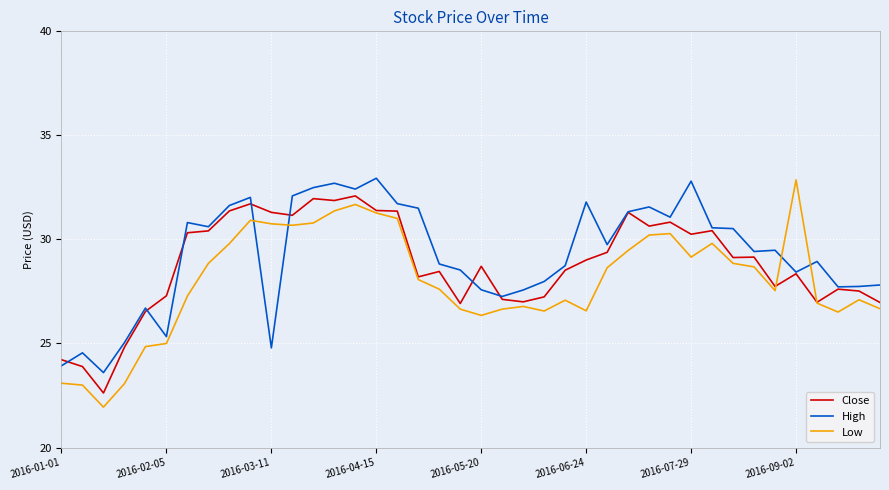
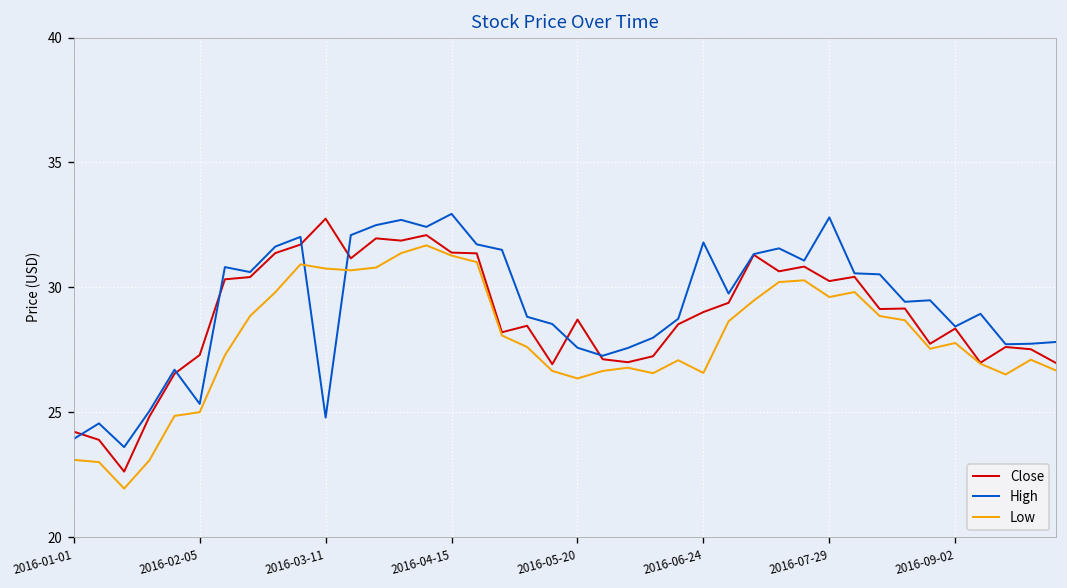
  {
    "Close": {
      "2016-01-01": 24.2,
      "2016-02-05": 27.3,
-     "2016-03-11": 31.3,
+     "2016-03-11": 32.7,
      "2016-05-20": 28.7,
      "2016-06-24": 29.0,
      "2016-07-29": 30.3
    },
    "High": {
      "2016-01-01": 23.9,
      "2016-02-05": 25.3,
      "2016-03-11": 24.8,
      "2016-04-15": 32.9,
      "2016-05-20": 27.6,
      "2016-06-24": 31.8,
      "2016-07-29": 32.8
    },
    "Low": {
      "2016-01-01": 23.1,
      "2016-02-05": 25.0,
      "2016-03-11": 30.8,
      "2016-05-20": 26.4,
      "2016-06-24": 26.6,
-     "2016-07-29": 29.2,
-     "2016-09-02": 32.9
+     "2016-07-29": 29.6,
+     "2016-09-02": 27.8
    }
  }
